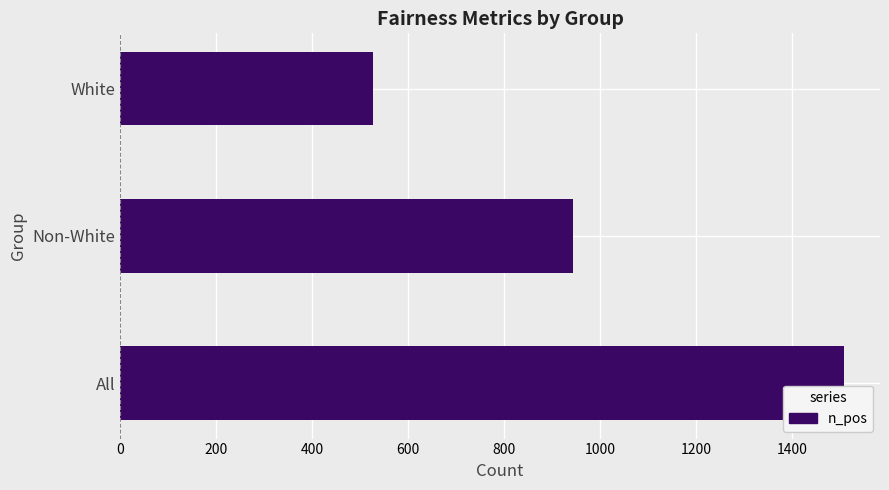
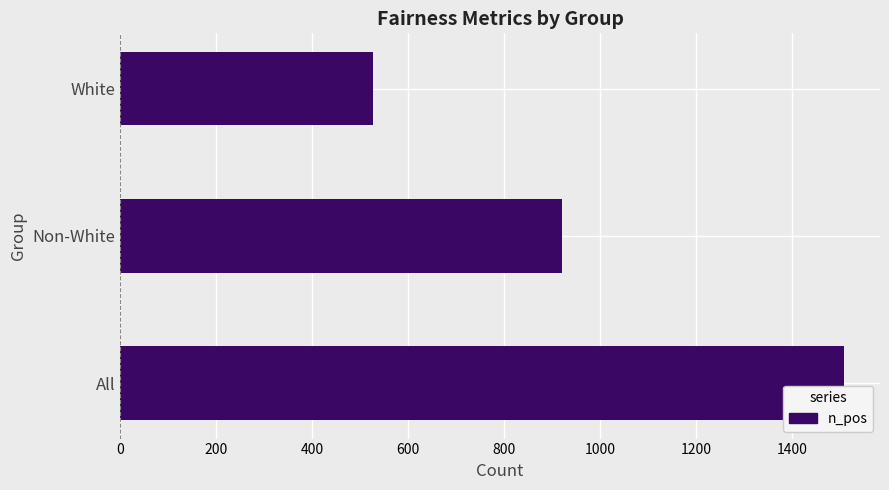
  {
    "White": 530,
-   "Non-White": 940,
+   "Non-White": 920,
    "All": 1510
  }
